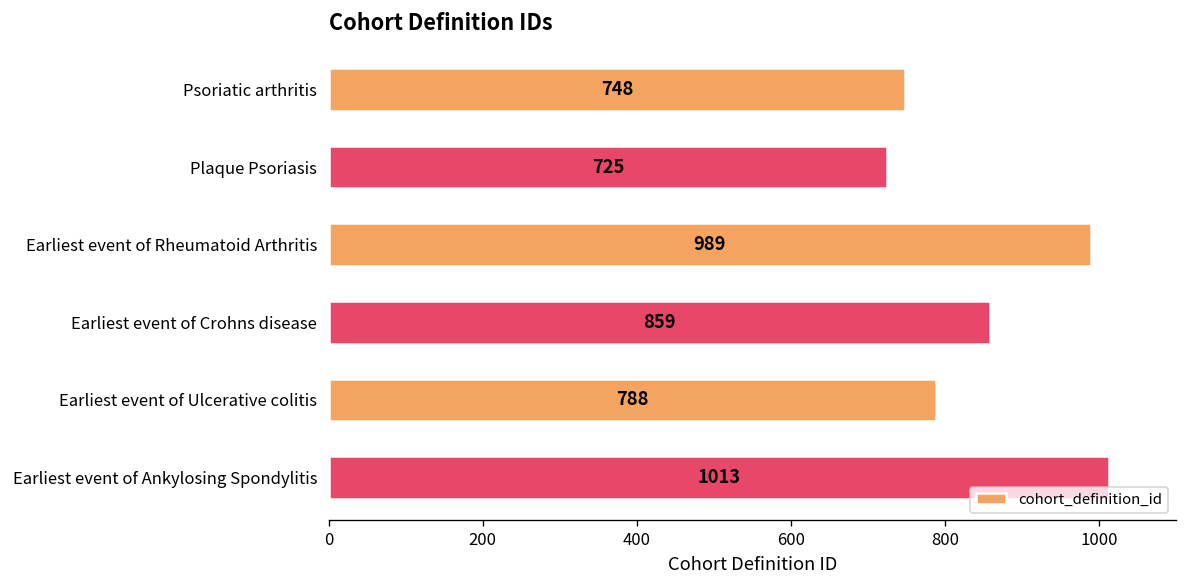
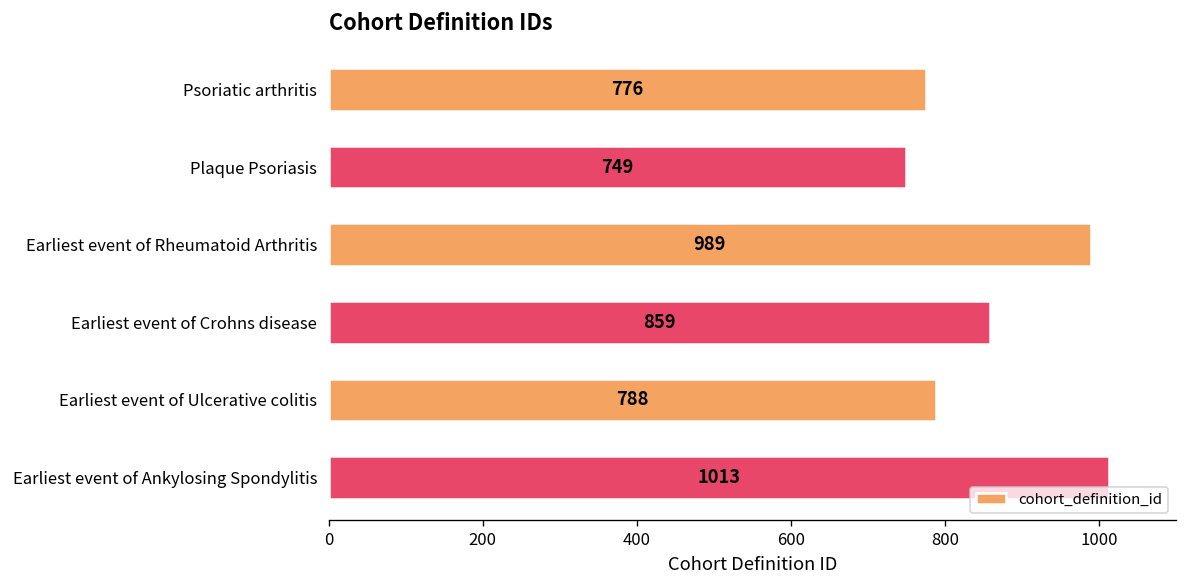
  {
-   "Psoriatic arthritis": 748,
-   "Plaque Psoriasis": 725,
+   "Psoriatic arthritis": 776,
+   "Plaque Psoriasis": 749,
    "Earliest event of Rheumatoid Arthritis": 989,
    "Earliest event of Crohns disease": 859,
    "Earliest event of Ulcerative colitis": 788,
    "Earliest event of Ankylosing Spondylitis": 1013
  }
